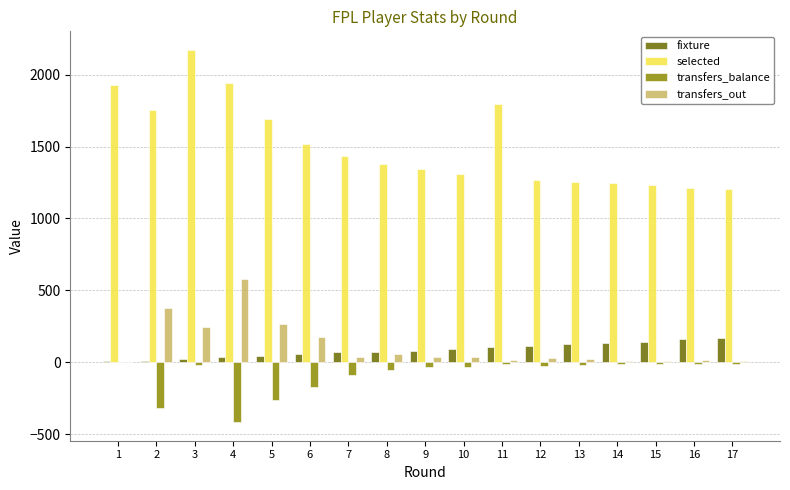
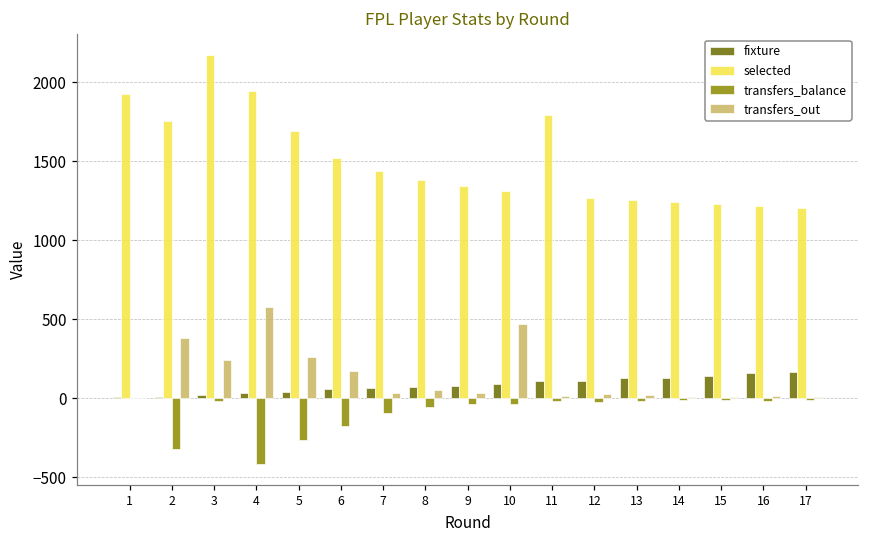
  {
    "selected": {
      "1": 1930,
      "2": 1760,
      "3": 2170,
      "4": 1940,
      "5": 1690,
      "6": 1520,
      "7": 1440,
      "8": 1380,
      "9": 1340,
      "10": 1310,
      "11": 1790,
      "12": 1270,
      "13": 1250,
      "14": 1240,
      "15": 1230,
      "16": 1210,
      "17": 1210
    },
    "transfers_out": {
      "1": 0,
      "2": 380,
      "3": 240,
      "4": 580,
      "5": 260,
      "6": 170,
      "7": 40,
      "8": 60,
      "9": 40,
-     "10": 30,
+     "10": 470,
      "12": 30,
      "13": 20
    }
  }
